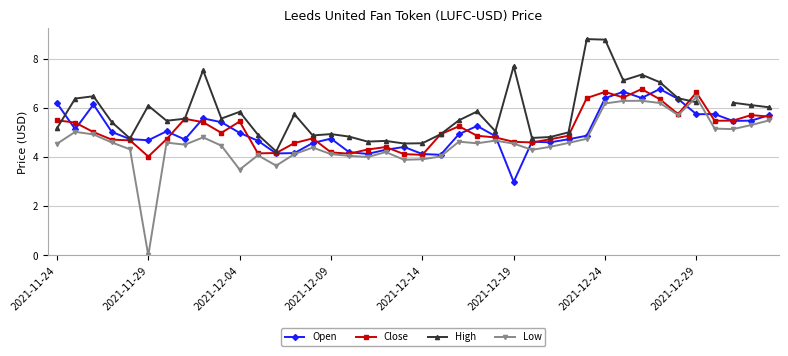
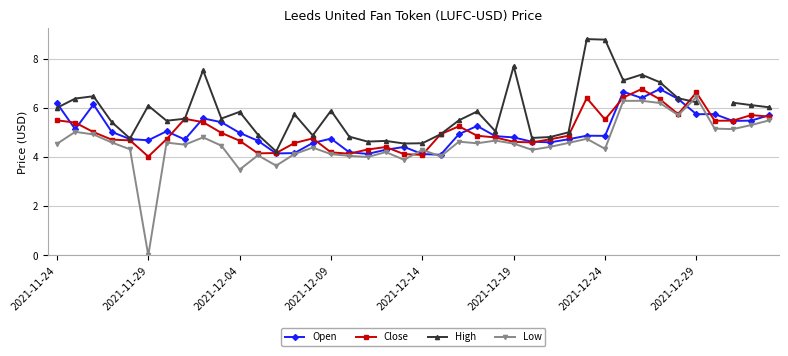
  {
    "Open": {
      "2021-11-24": 6.2,
      "2021-11-29": 4.7,
      "2021-12-04": 5.0,
      "2021-12-09": 4.7,
-     "2021-12-19": 3.0,
-     "2021-12-24": 6.4,
+     "2021-12-19": 4.8,
+     "2021-12-24": 4.9,
      "2021-12-29": 5.7
    },
    "Close": {
      "2021-11-24": 5.5,
      "2021-11-29": 4.0,
-     "2021-12-04": 5.4,
-     "2021-12-24": 6.6,
+     "2021-12-04": 4.7,
+     "2021-12-24": 5.5,
      "2021-12-29": 6.6
    },
    "High": {
-     "2021-11-24": 5.2,
+     "2021-11-24": 6.0,
      "2021-11-29": 6.1,
      "2021-12-04": 5.8,
-     "2021-12-09": 4.9,
+     "2021-12-09": 5.9,
      "2021-12-14": 4.6,
      "2021-12-19": 7.7,
      "2021-12-24": 8.8,
      "2021-12-29": 6.2
    },
    "Low": {
      "2021-11-24": 4.5,
      "2021-11-29": 0.0,
      "2021-12-04": 3.5,
-     "2021-12-14": 3.9,
-     "2021-12-24": 6.2,
+     "2021-12-14": 4.3,
+     "2021-12-24": 4.3,
      "2021-12-29": 6.4
    }
  }
